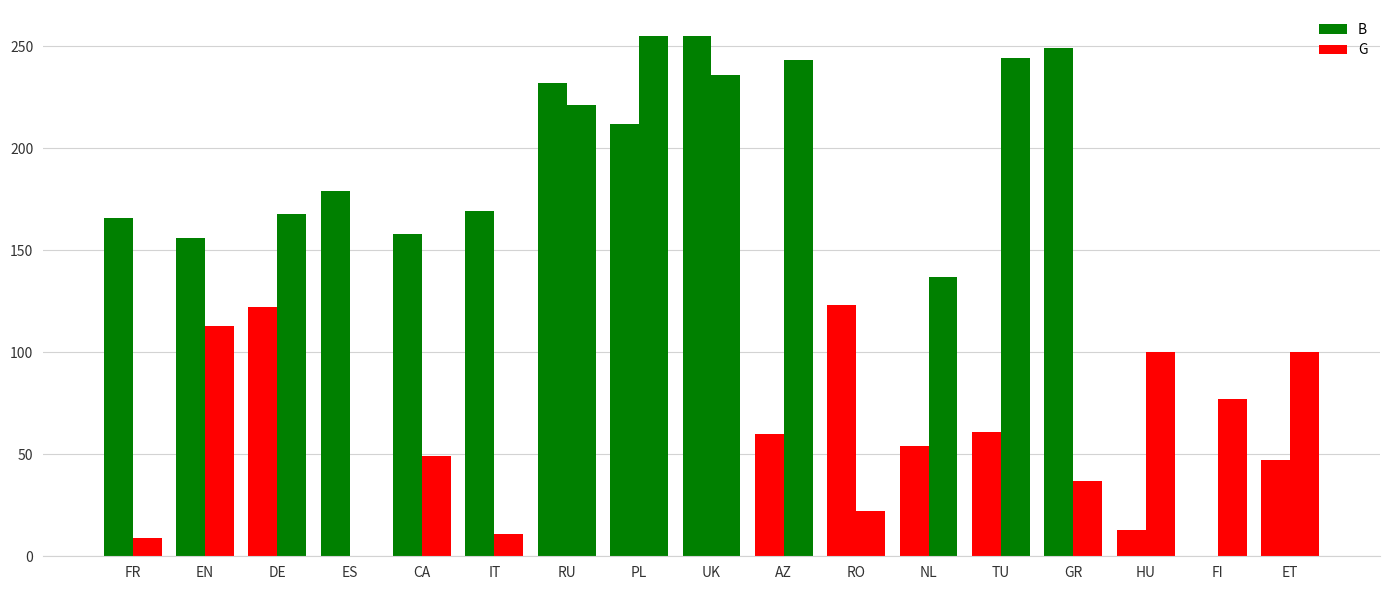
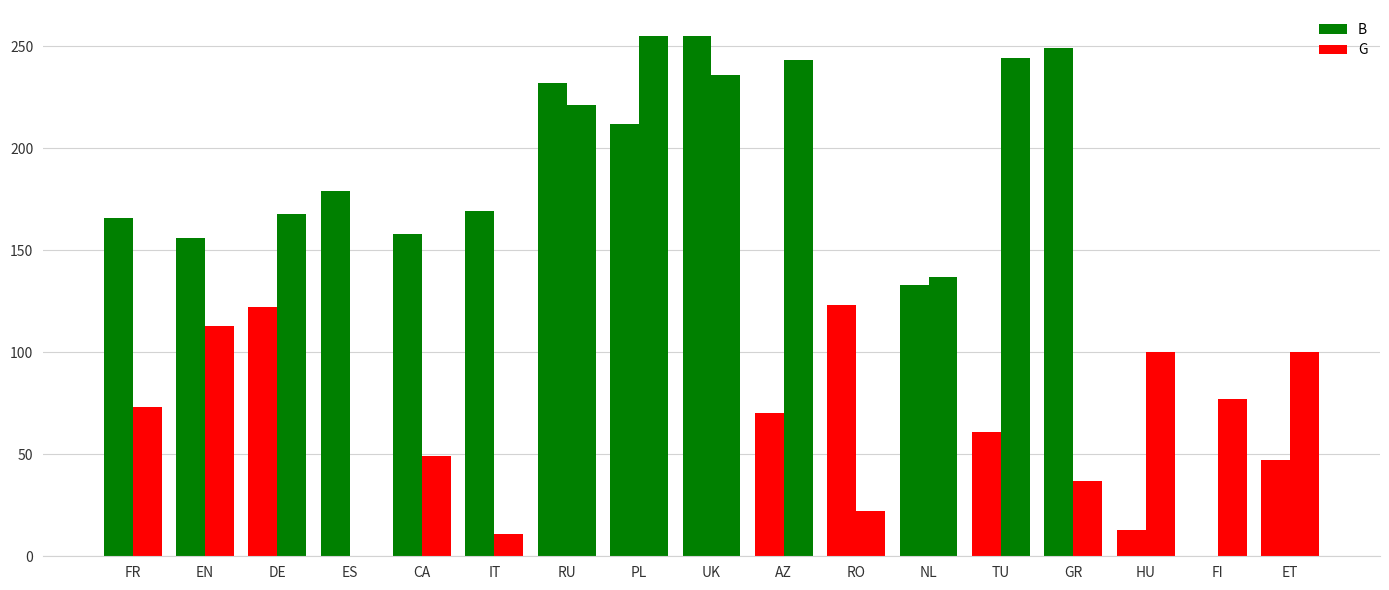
  {
    "B": {
      "FR": 166,
      "EN": 156,
      "DE": 122,
      "ES": 179,
      "CA": 158,
      "IT": 169,
      "RU": 232,
      "PL": 212,
      "UK": 255,
-     "AZ": 60,
+     "AZ": 70,
      "RO": 123,
-     "NL": 54,
+     "NL": 133,
      "TU": 61,
      "GR": 249,
      "HU": 13,
      "FI": 0,
      "ET": 47
    },
    "G": {
-     "FR": 9,
+     "FR": 73,
      "EN": 113,
      "DE": 168,
      "ES": 0,
      "CA": 49,
      "IT": 11,
      "RU": 221,
      "PL": 255,
      "UK": 236,
      "AZ": 243,
      "RO": 22,
      "NL": 137,
      "TU": 244,
      "GR": 37,
      "HU": 100,
      "FI": 77,
      "ET": 100
    }
  }
